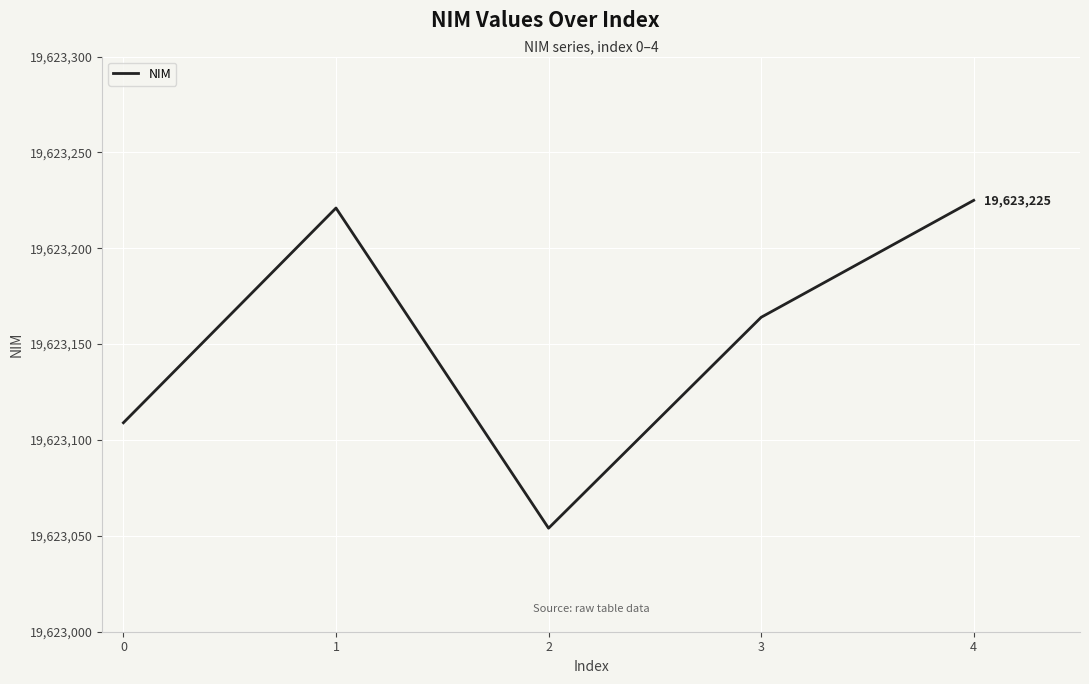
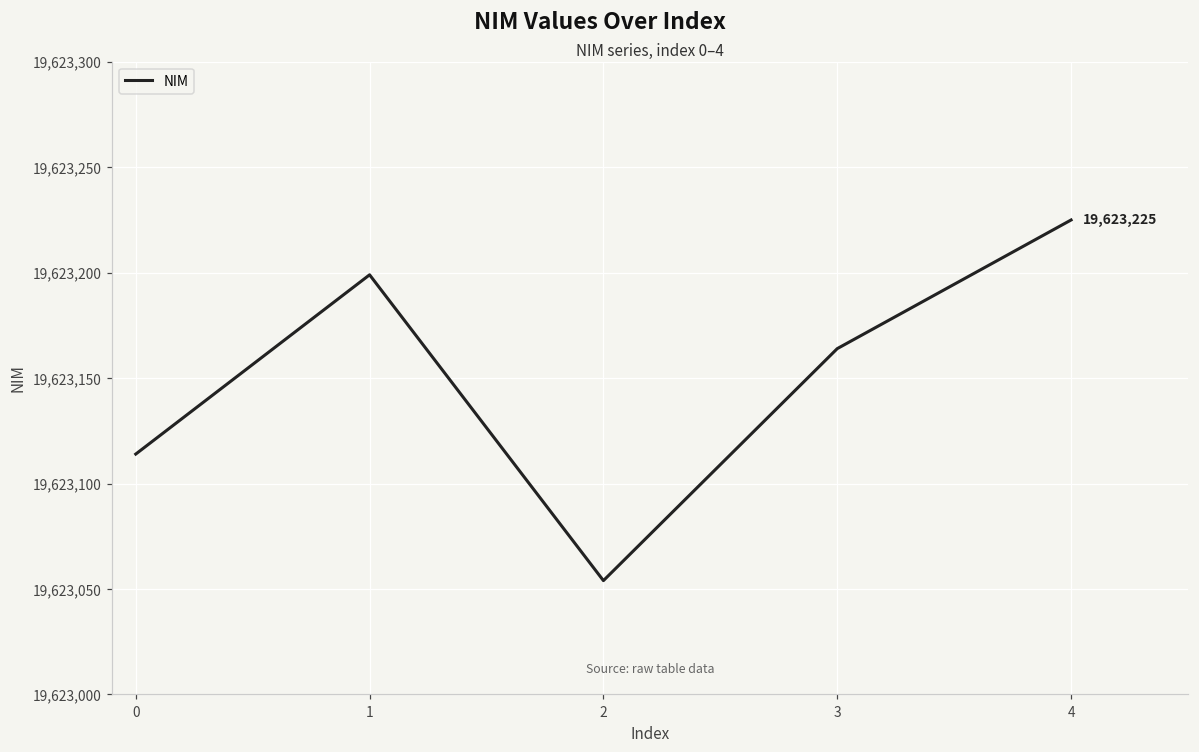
  {
-   "0": "19,623,109",
-   "1": "19,623,221",
+   "0": "19,623,114",
+   "1": "19,623,199",
    "2": "19,623,054",
    "3": "19,623,164"
  }
